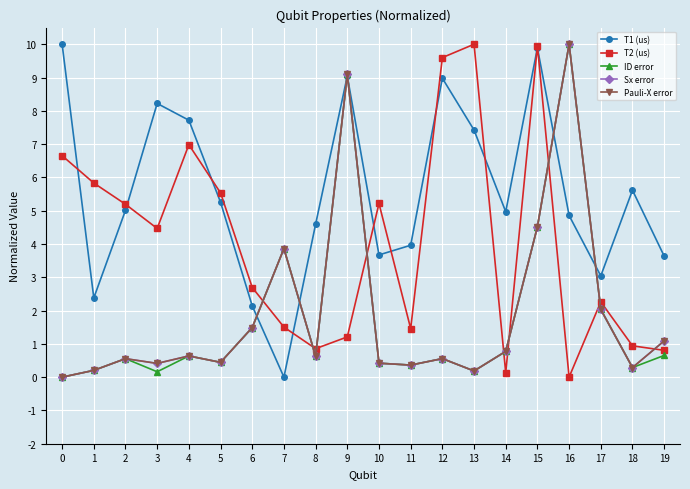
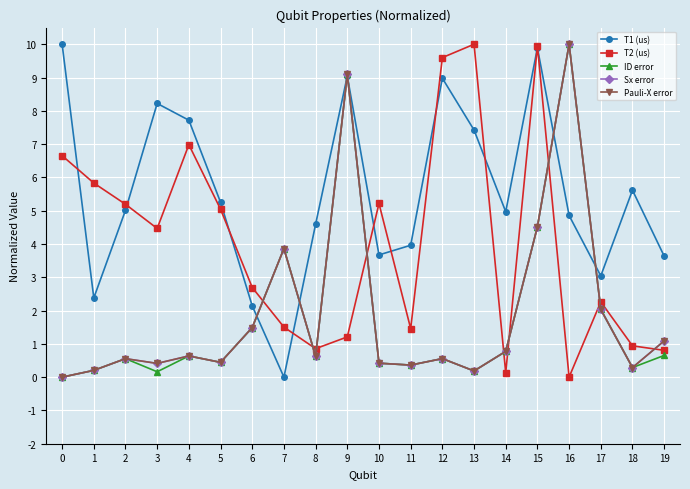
  {
    "T1 (us)": {
      "0": 10.0,
      "1": 2.4,
      "2": 5.0,
      "3": 8.2,
      "4": 7.7,
      "5": 5.3,
      "6": 2.1,
      "7": 0.0,
      "8": 4.6,
      "10": 3.7,
      "11": 4.0,
      "12": 9.0,
      "13": 7.4,
      "14": 5.0,
      "16": 4.9,
      "17": 3.0,
      "18": 5.6,
      "19": 3.6
    },
    "T2 (us)": {
      "0": 6.7,
      "1": 5.8,
      "2": 5.2,
      "3": 4.5,
      "4": 7.0,
-     "5": 5.5,
+     "5": 5.0,
      "6": 2.7,
      "7": 1.5,
      "8": 0.9,
      "9": 1.2,
      "10": 5.2,
      "11": 1.5,
      "12": 9.6,
      "13": 10.0,
      "14": 0.1,
      "16": 0.0,
      "17": 2.3,
      "18": 0.9,
      "19": 0.8
    },
    "ID error": {
      "3": 0.2,
      "19": 0.7
    },
    "Pauli-X error": {
      "3": 0.4,
      "19": 1.1
    }
  }
